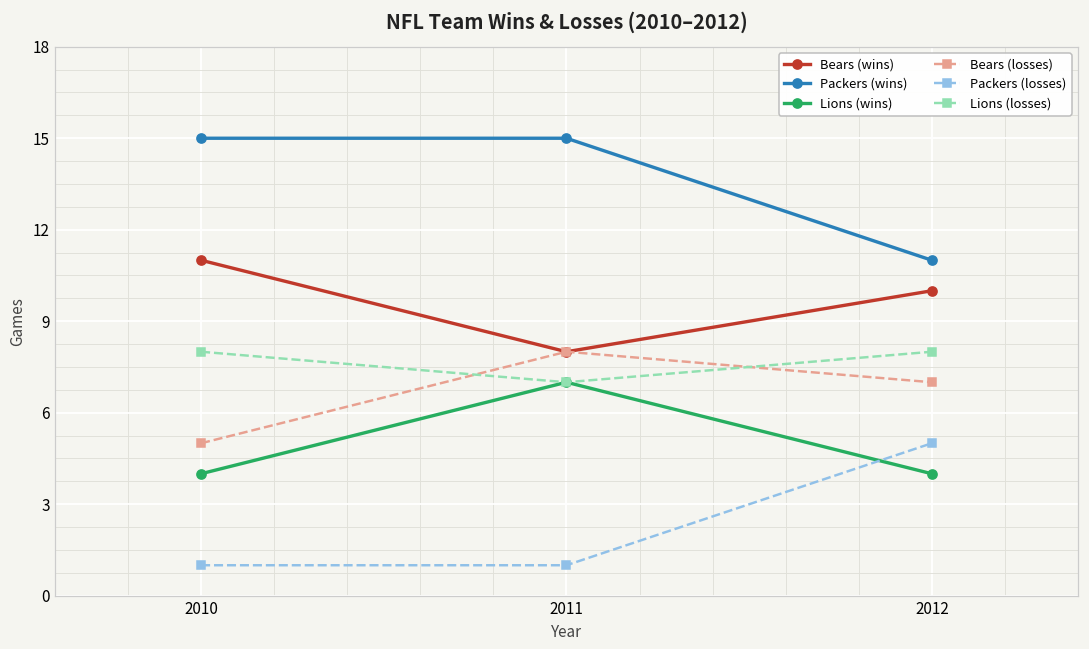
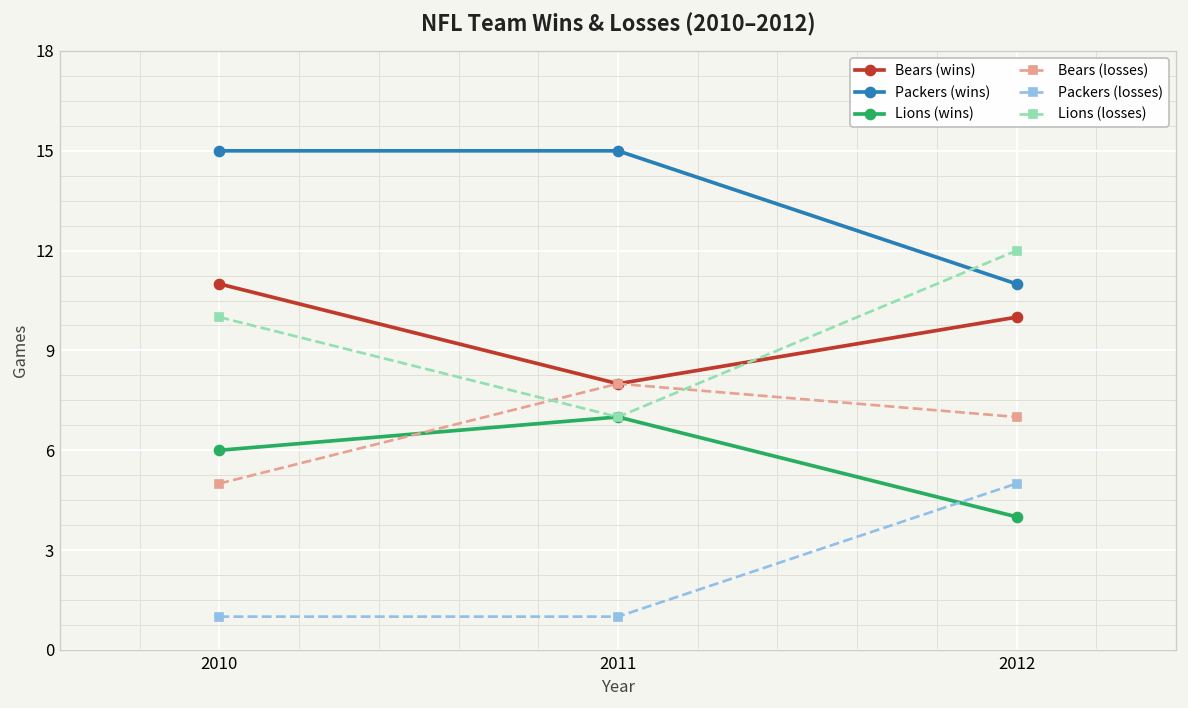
  {
    "Bears (wins)": {
      "2010": 11,
      "2012": 10
    },
    "Packers (wins)": {
      "2010": 15,
      "2011": 15,
      "2012": 11
    },
    "Lions (wins)": {
-     "2010": 4,
+     "2010": 6,
      "2012": 4
    },
    "Bears (losses)": {
      "2010": 5,
      "2012": 7
    },
    "Packers (losses)": {
      "2010": 1,
      "2011": 1,
      "2012": 5
    },
    "Lions (losses)": {
-     "2010": 8,
-     "2012": 8
+     "2010": 10,
+     "2012": 12
    }
  }
